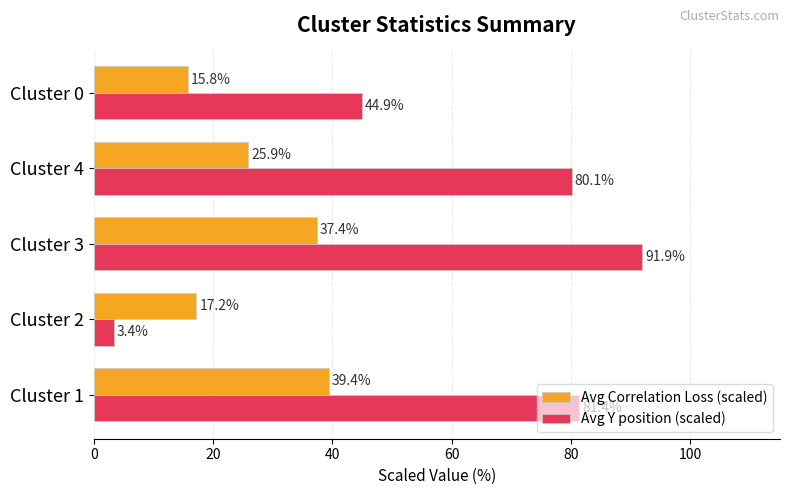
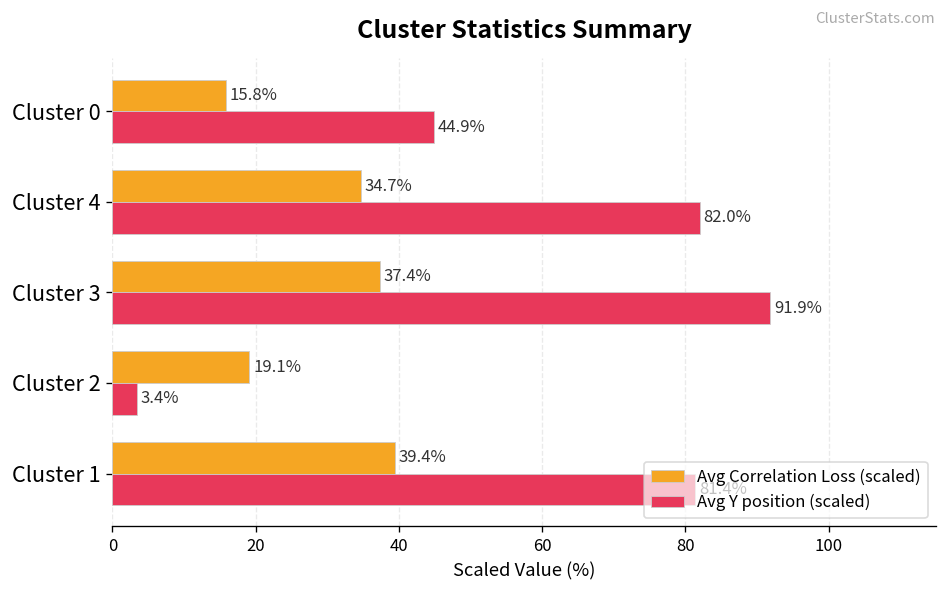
  {
    "Avg Correlation Loss (scaled)": {
      "Cluster 0": "15.8%",
-     "Cluster 4": "25.9%",
+     "Cluster 4": "34.7%",
      "Cluster 3": "37.4%",
-     "Cluster 2": "17.2%",
+     "Cluster 2": "19.1%",
      "Cluster 1": "39.4%"
    },
    "Avg Y position (scaled)": {
      "Cluster 0": "44.9%",
-     "Cluster 4": "80.1%",
+     "Cluster 4": "82.0%",
      "Cluster 3": "91.9%",
      "Cluster 2": "3.4%"
    }
  }
